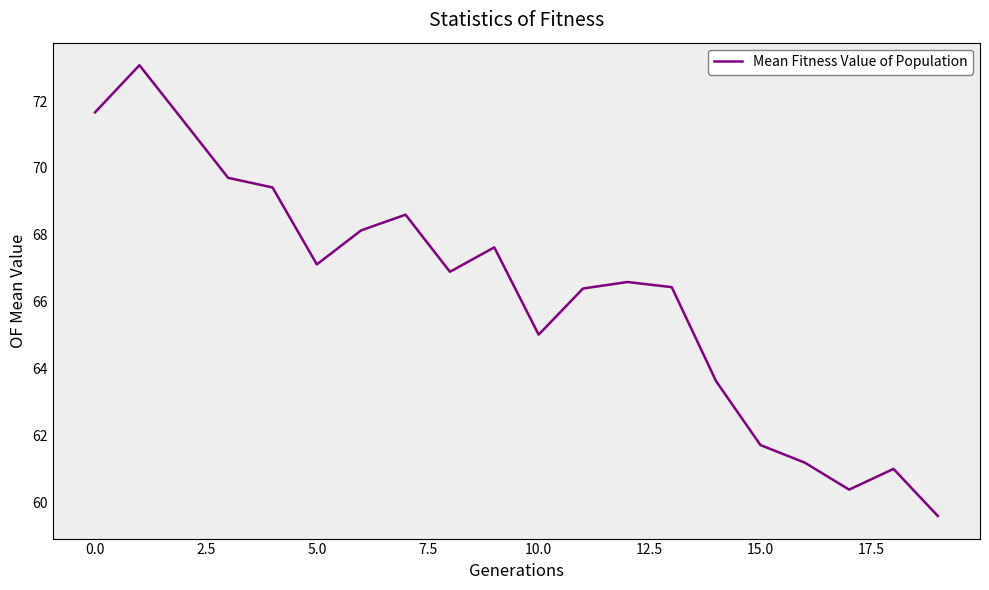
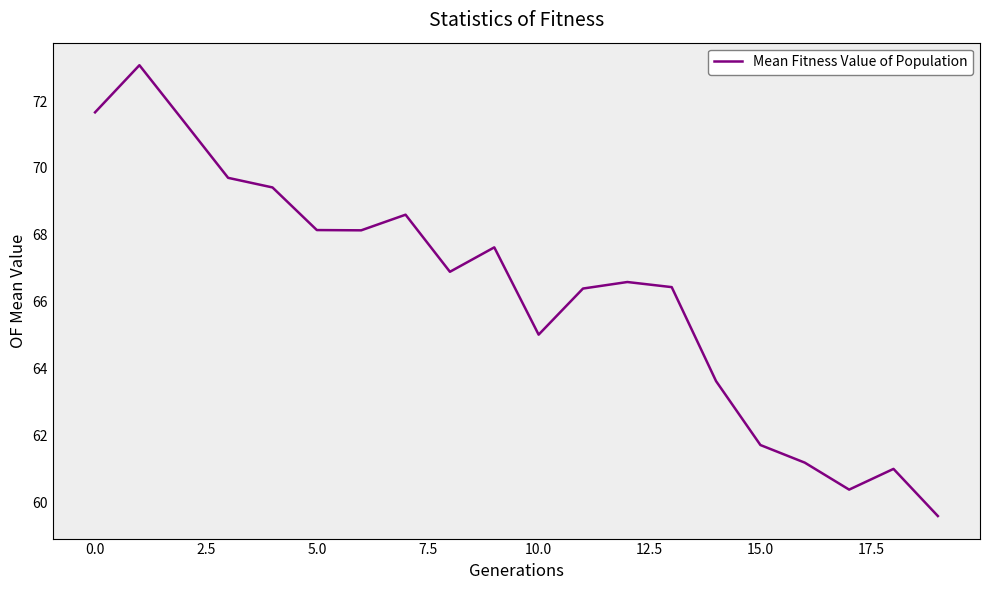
  {
    "0.0": 71.7,
-   "5.0": 67.1,
+   "5.0": 68.1,
    "10.0": 65.0,
    "15.0": 61.7
  }
